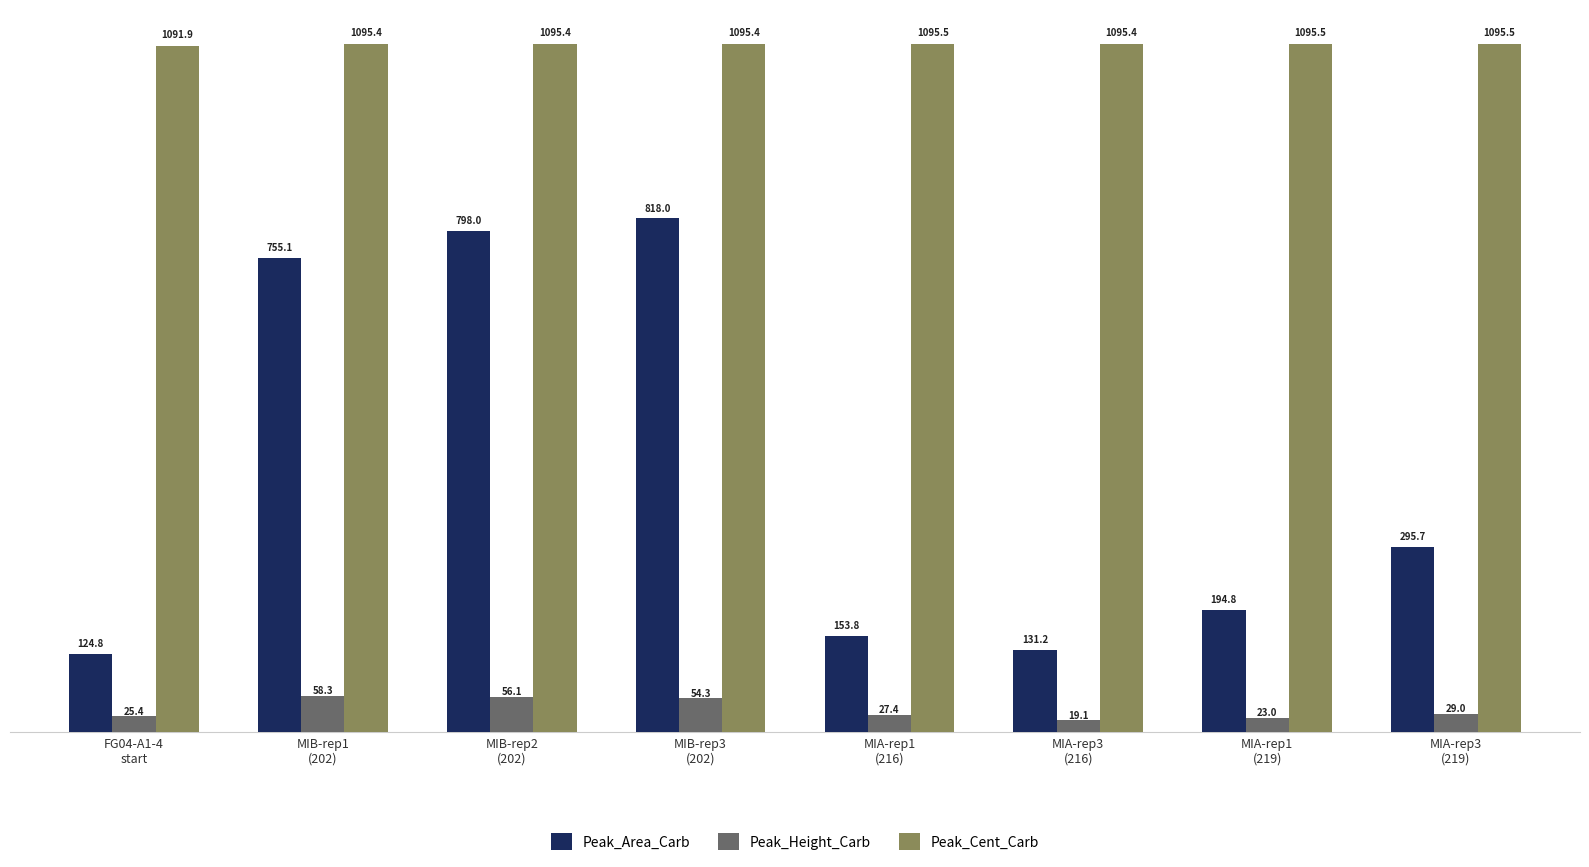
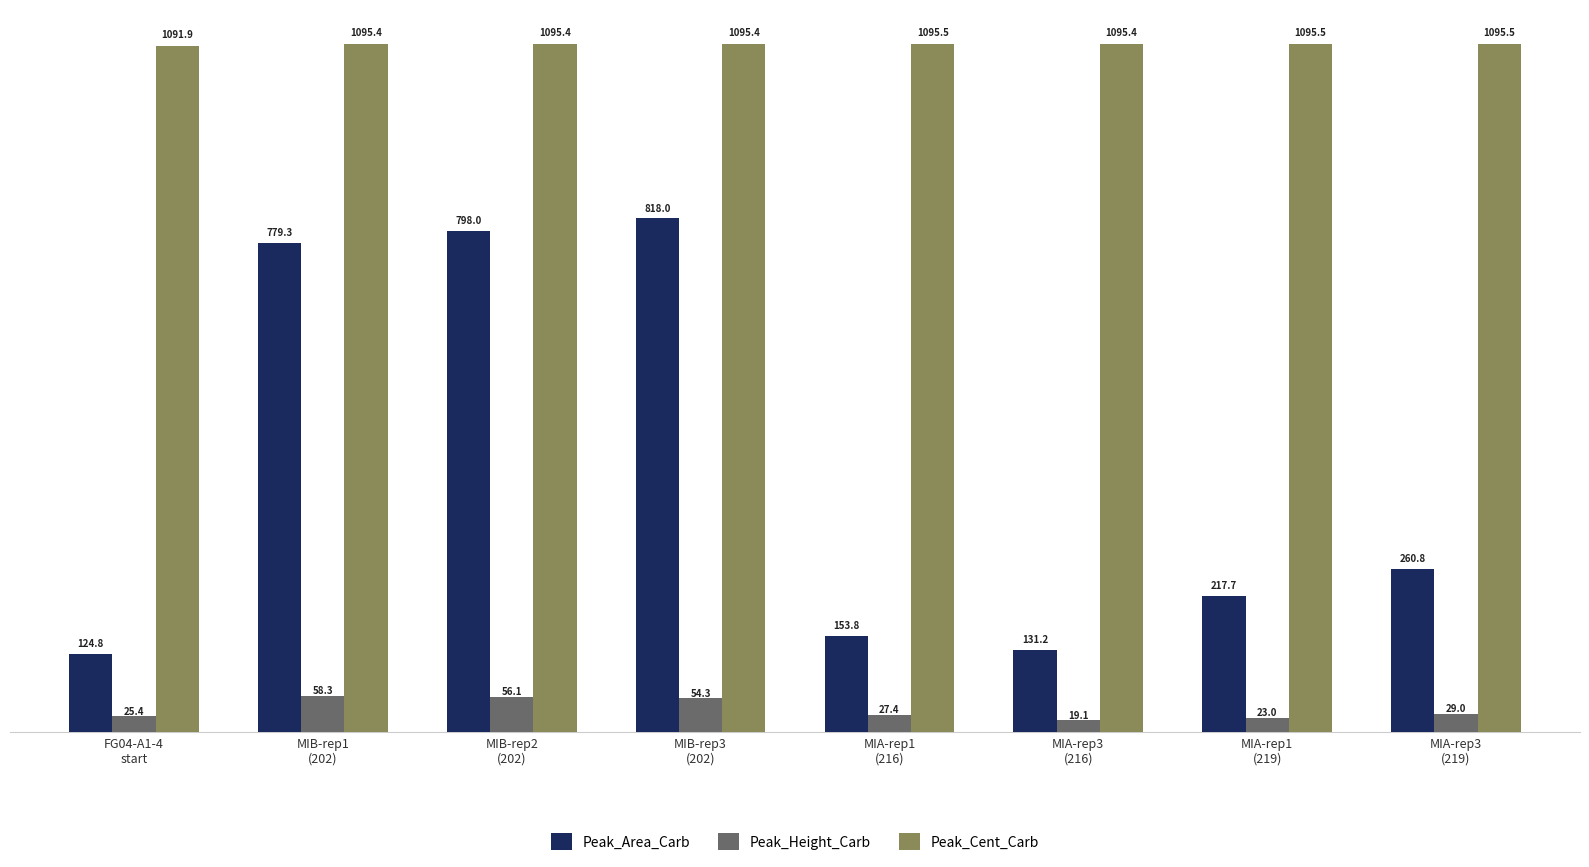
  {
    "Peak_Area_Carb": {
      "FG04-A1-4 start": 124.8,
-     "MIB-rep1 (202)": 755.1,
+     "MIB-rep1 (202)": 779.3,
      "MIB-rep2 (202)": 798.0,
      "MIB-rep3 (202)": 818.0,
      "MIA-rep1 (216)": 153.8,
      "MIA-rep3 (216)": 131.2,
-     "MIA-rep1 (219)": 194.8,
-     "MIA-rep3 (219)": 295.7
+     "MIA-rep1 (219)": 217.7,
+     "MIA-rep3 (219)": 260.8
    }
  }
